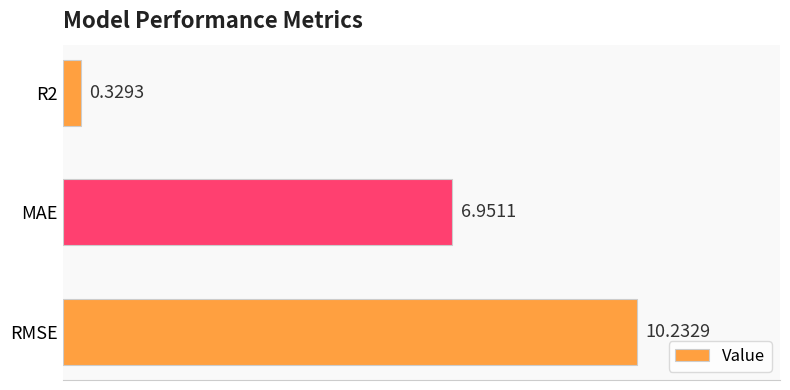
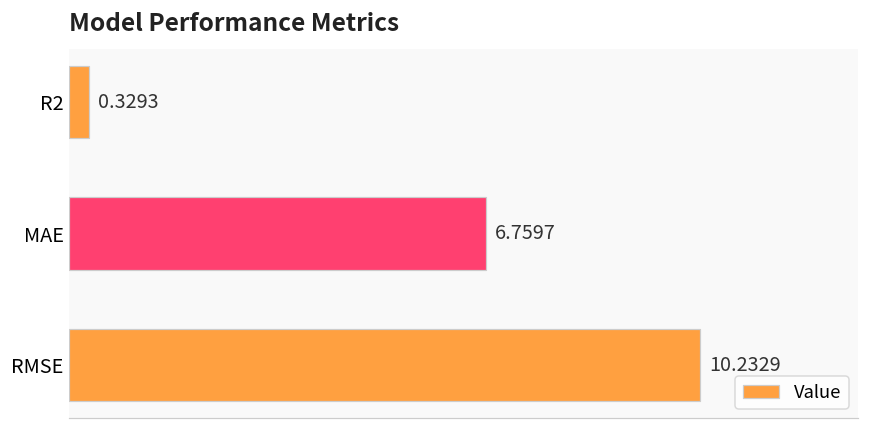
  {
    "R2": 0.3293,
-   "MAE": 6.9511,
+   "MAE": 6.7597,
    "RMSE": 10.2329
  }
